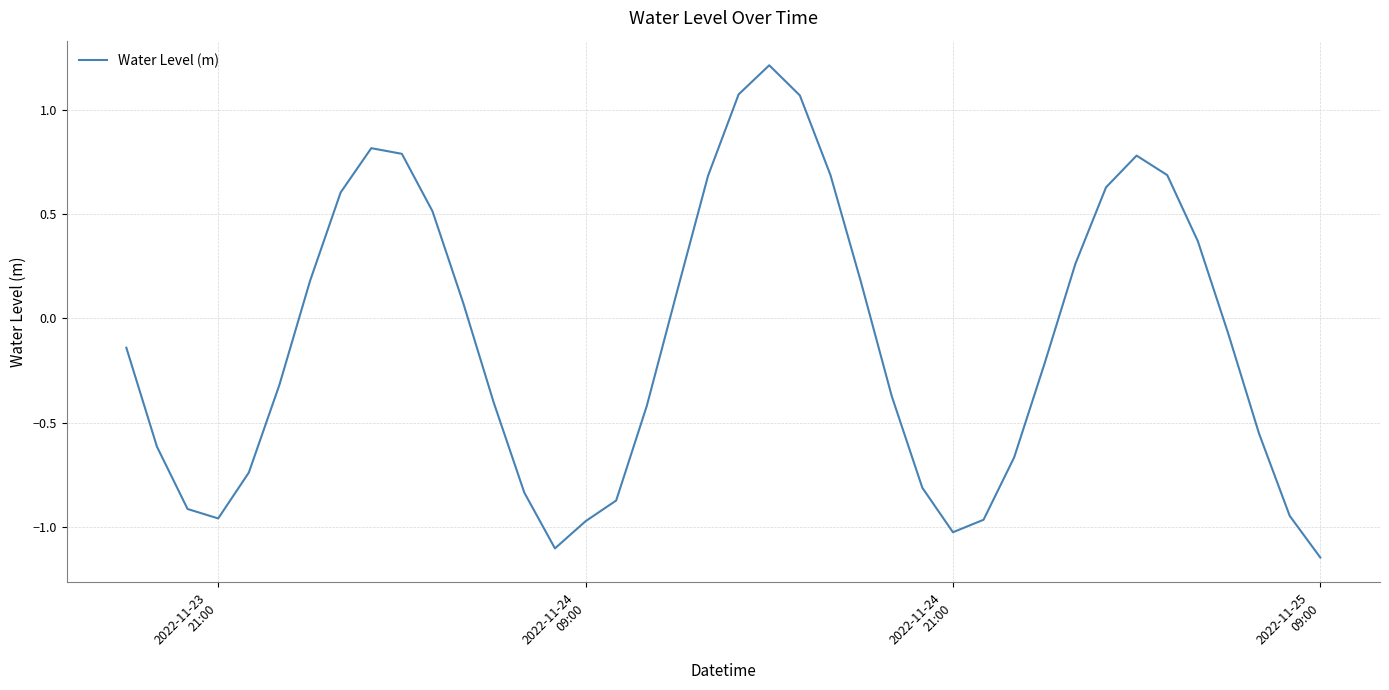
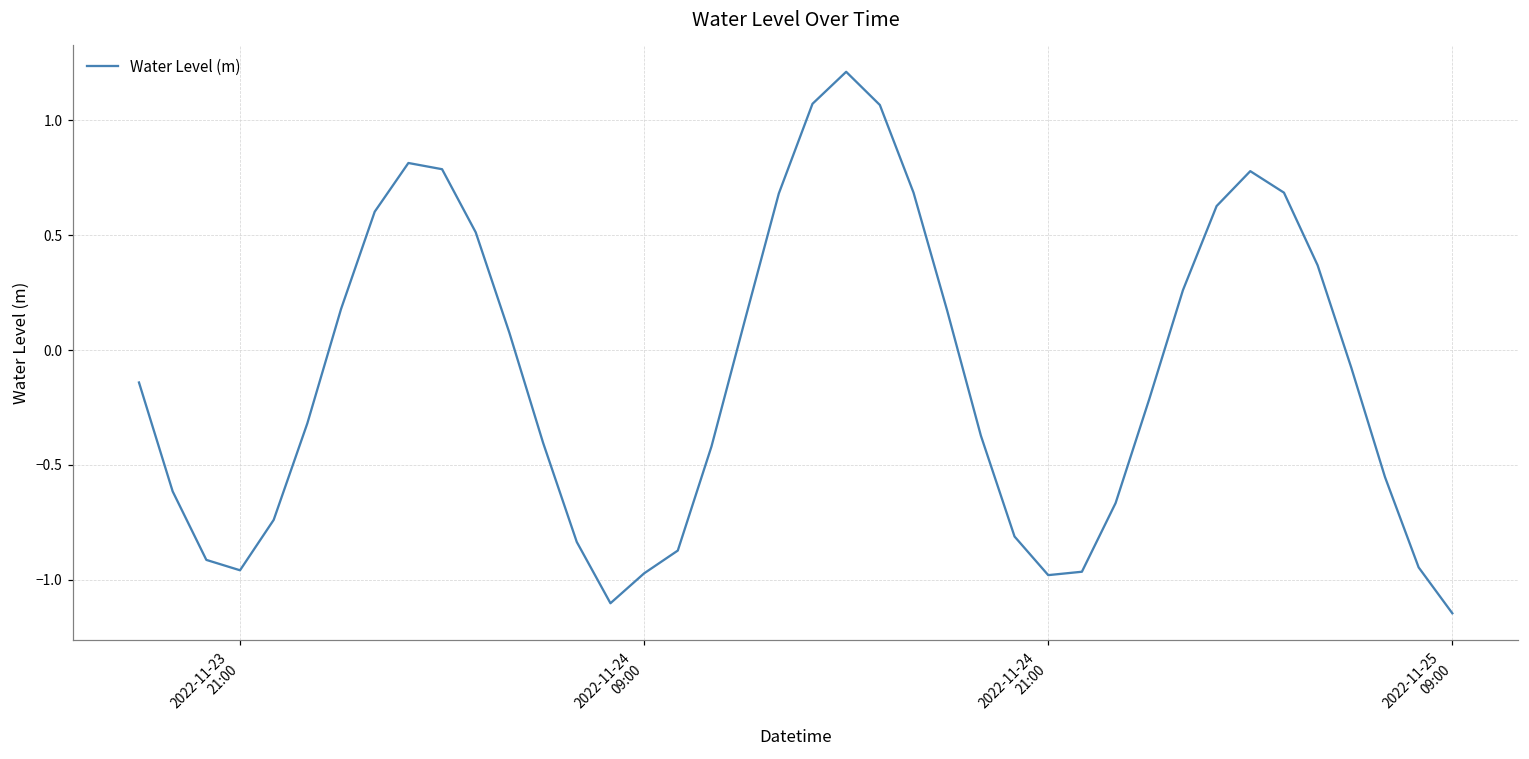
  {
    "2022-11-23 21:00": -0.96,
    "2022-11-24 09:00": -0.97,
-   "2022-11-24 21:00": -1.02,
+   "2022-11-24 21:00": -0.98,
    "2022-11-25 09:00": -1.15
  }
